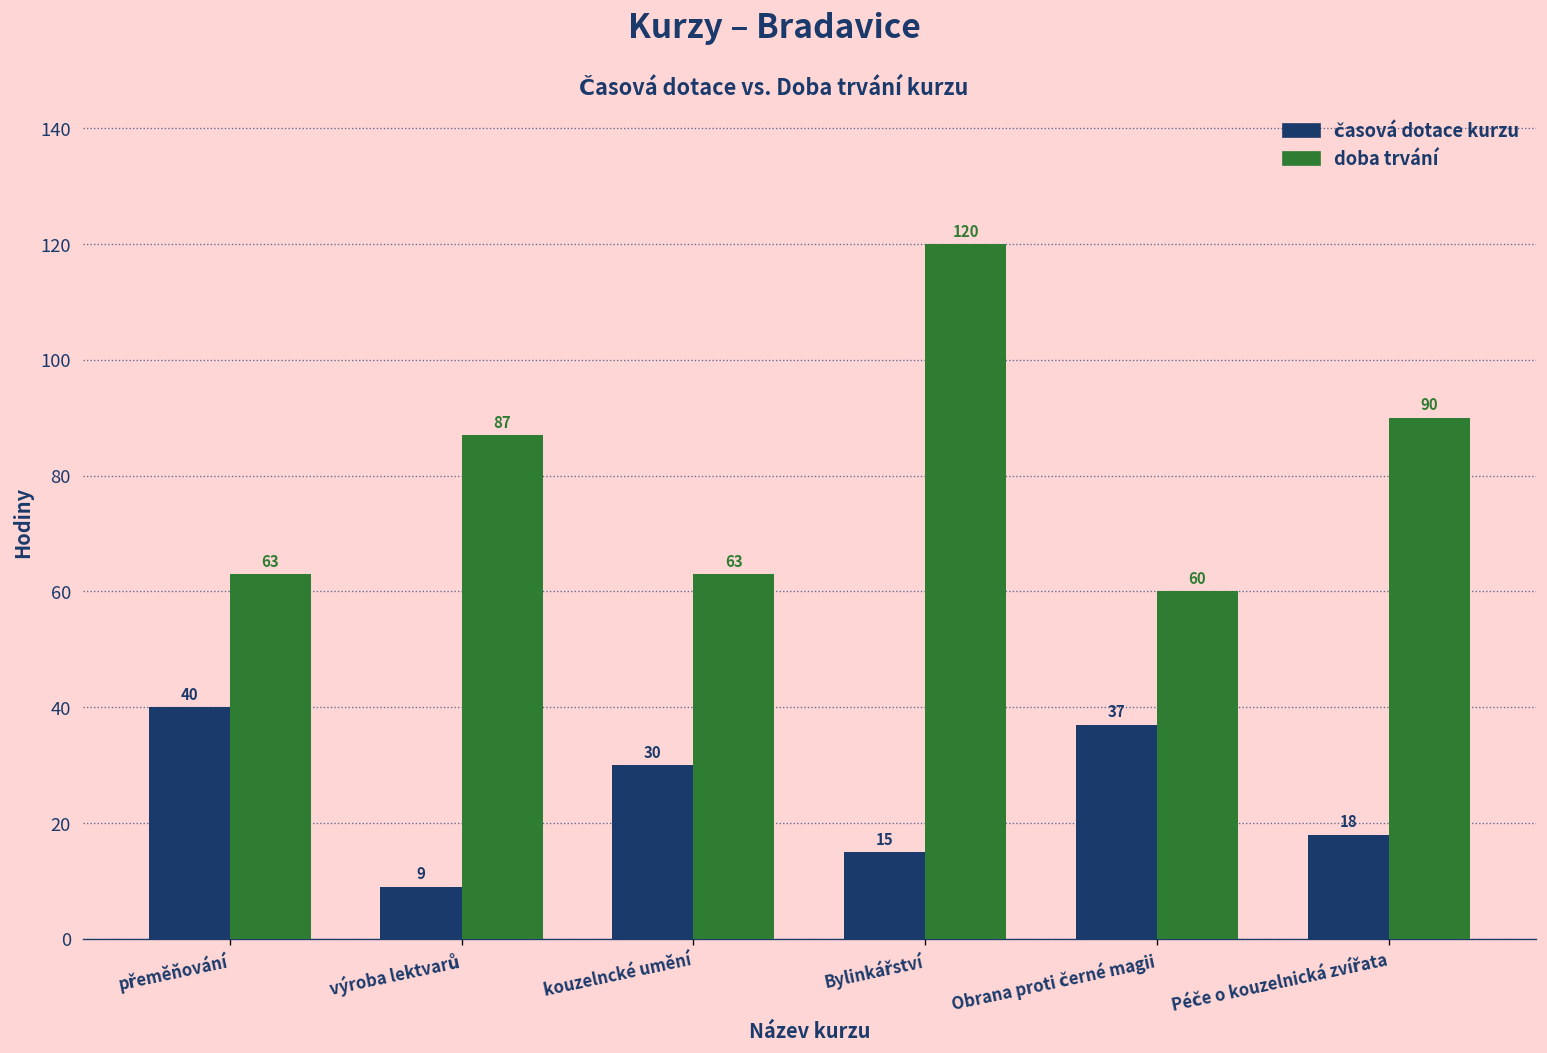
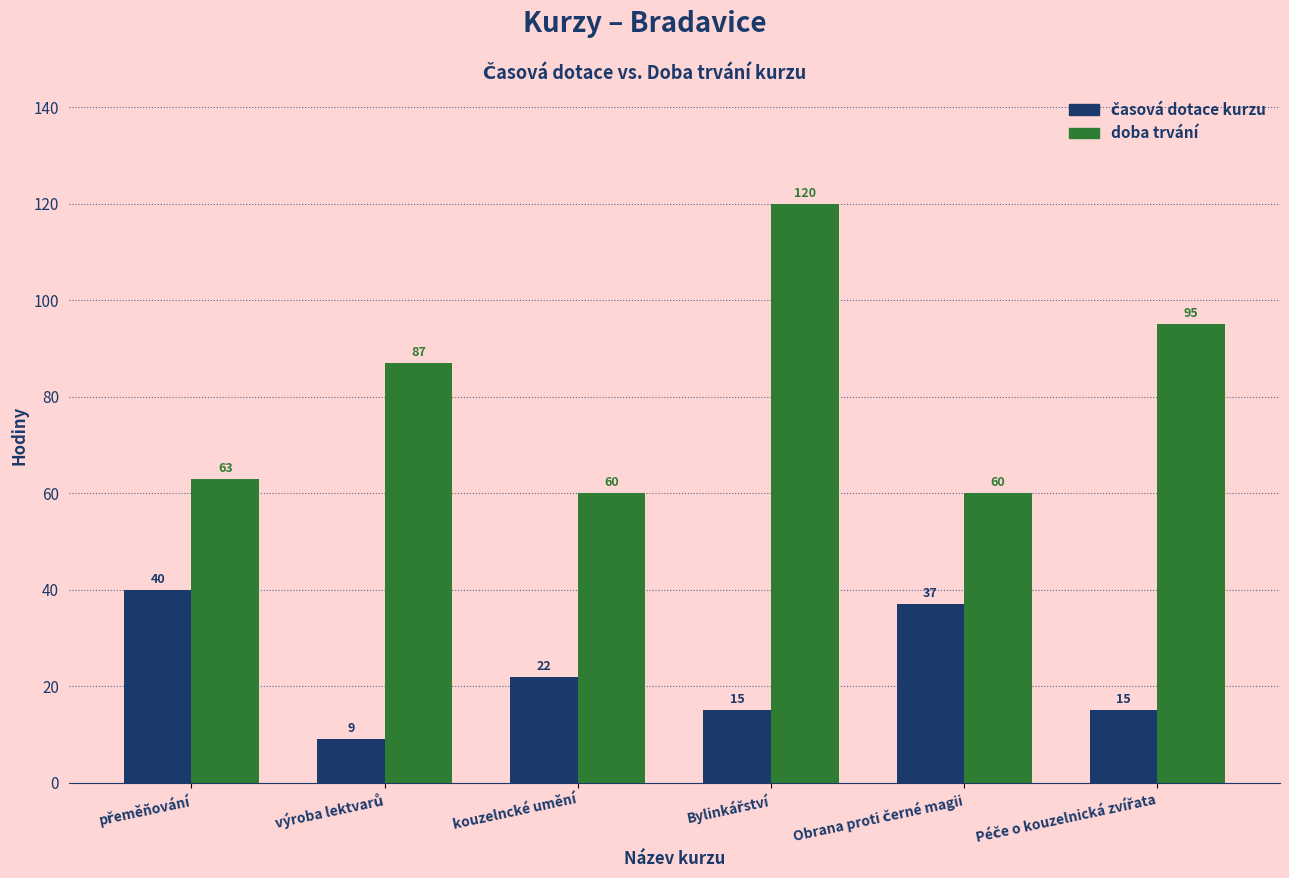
  {
    "časová dotace kurzu": {
      "přeměňování": 40,
      "výroba lektvarů": 9,
-     "kouzelncké umění": 30,
+     "kouzelncké umění": 22,
      "Bylinkářství": 15,
      "Obrana proti černé magii": 37,
-     "Péče o kouzelnická zvířata": 18
+     "Péče o kouzelnická zvířata": 15
    },
    "doba trvání": {
      "přeměňování": 63,
      "výroba lektvarů": 87,
-     "kouzelncké umění": 63,
+     "kouzelncké umění": 60,
      "Bylinkářství": 120,
      "Obrana proti černé magii": 60,
-     "Péče o kouzelnická zvířata": 90
+     "Péče o kouzelnická zvířata": 95
    }
  }
